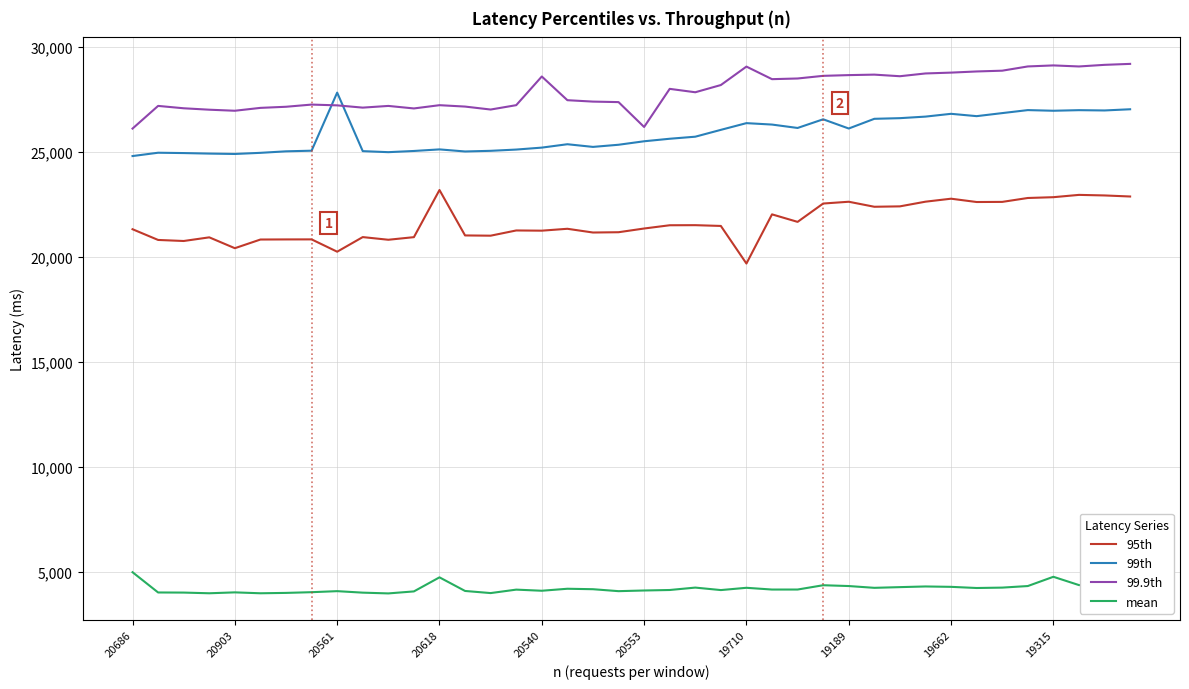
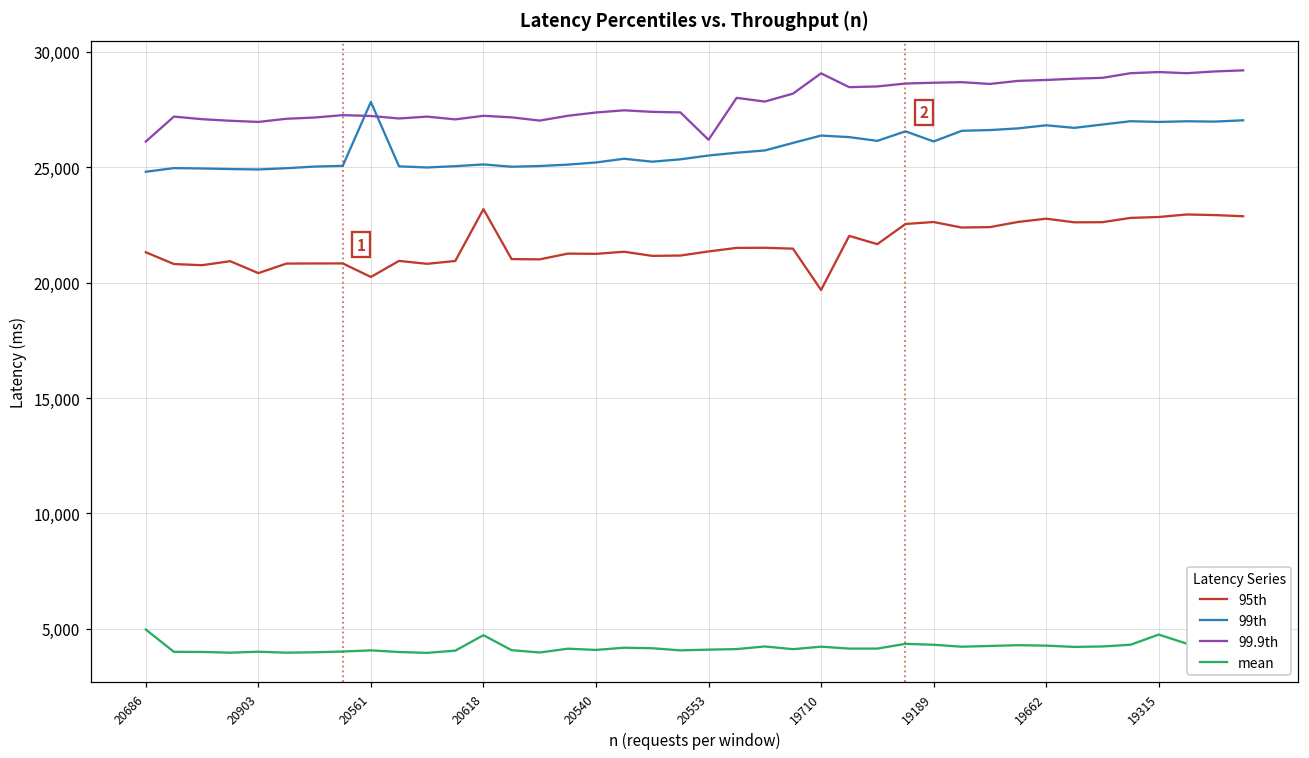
  {
    "95th": {
      "20686": "21,300",
      "20903": "20,400",
      "20561": "20,200",
      "20618": "23,200",
      "20540": "21,200",
      "20553": "21,300",
      "19710": "19,700",
      "19189": "22,600",
      "19662": "22,800",
      "19315": "22,800"
    },
    "99th": {
      "20686": "24,800",
      "20903": "24,900",
      "20561": "27,800",
      "20618": "25,100",
      "20540": "25,200",
      "20553": "25,500",
      "19710": "26,400",
      "19189": "26,100",
      "19662": "26,800",
      "19315": "27,000"
    },
    "99.9th": {
      "20686": "26,100",
      "20903": "27,000",
      "20561": "27,200",
      "20618": "27,200",
-     "20540": "28,600",
+     "20540": "27,400",
      "20553": "26,200",
      "19710": "29,100",
      "19189": "28,700",
      "19662": "28,800",
      "19315": "29,100"
    },
    "mean": {
      "20686": "5,000",
      "20903": "4,000",
      "20561": "4,100",
      "20618": "4,700",
      "20540": "4,100",
      "20553": "4,100",
      "19710": "4,200",
      "19189": "4,300",
      "19662": "4,300",
      "19315": "4,800"
    }
  }
